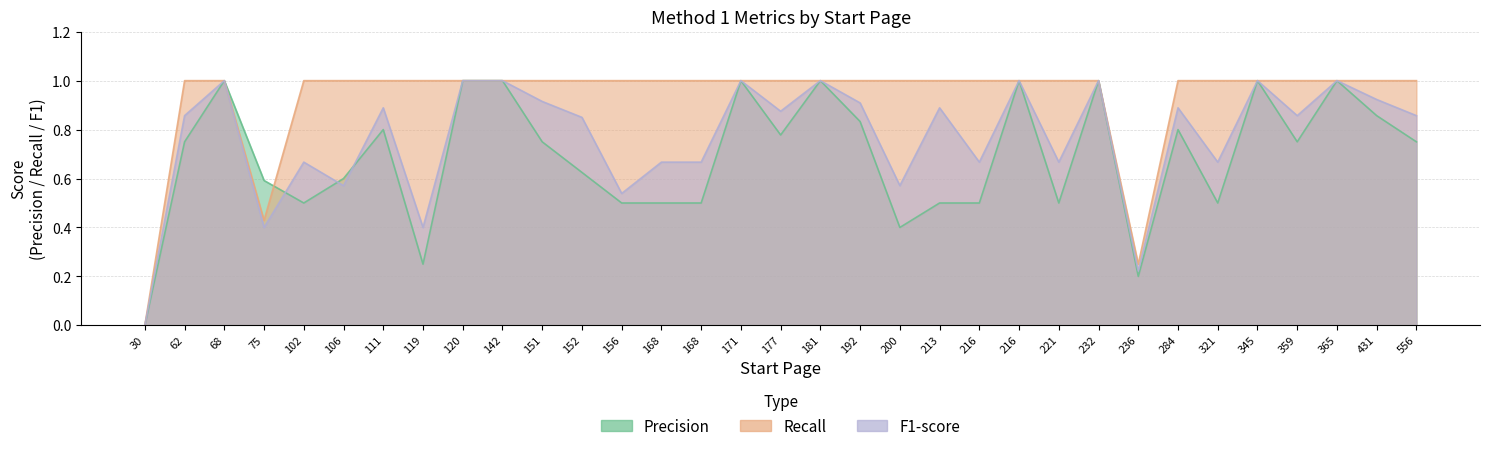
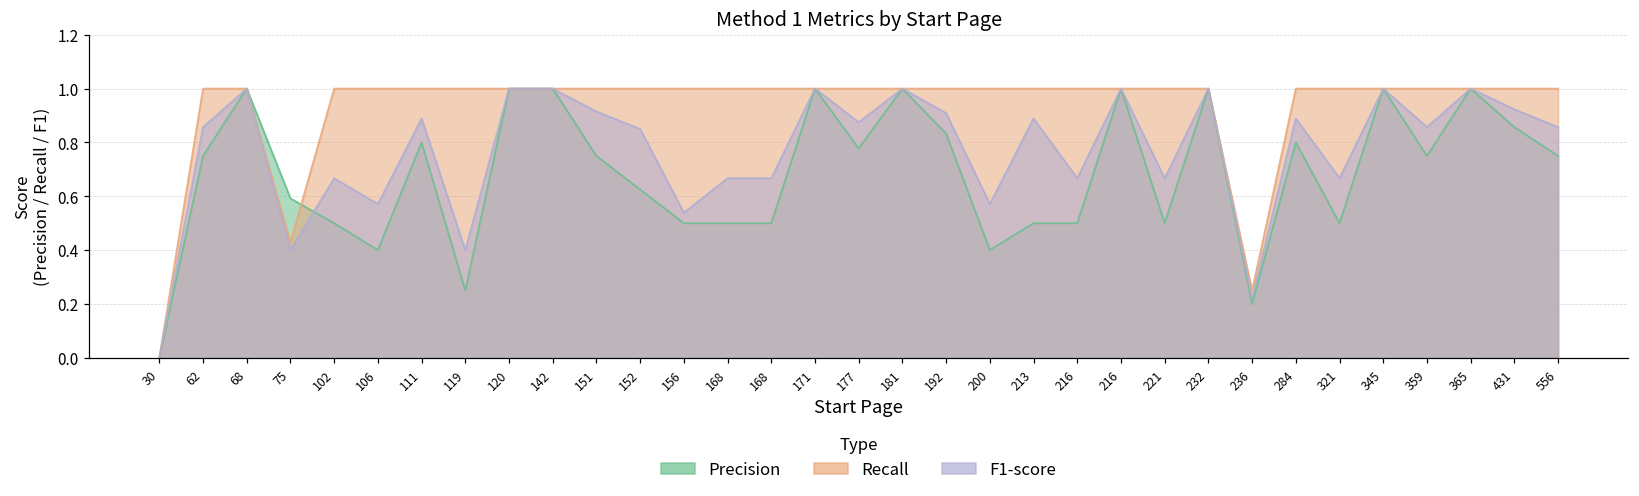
  {
    "Precision": {
      "62": 0.75,
      "75": 0.6,
      "102": 0.5,
-     "106": 0.6,
+     "106": 0.4,
      "111": 0.8,
      "119": 0.25,
      "151": 0.75,
      "152": 0.63,
      "156": 0.5,
      "177": 0.78,
      "192": 0.83,
      "200": 0.4,
      "213": 0.5,
      "221": 0.5,
      "236": 0.2,
      "284": 0.8,
      "321": 0.5,
      "359": 0.75,
      "431": 0.86,
      "556": 0.75
    },
    "Recall": {
      "62": 1.0,
      "75": 0.43,
      "102": 1.0,
      "106": 1.0,
      "111": 1.0,
      "119": 1.0,
      "151": 1.0,
      "152": 1.0,
      "156": 1.0,
      "177": 1.0,
      "192": 1.0,
      "200": 1.0,
      "213": 1.0,
      "221": 1.0,
      "236": 0.25,
      "284": 1.0,
      "321": 1.0,
      "359": 1.0,
      "431": 1.0,
      "556": 1.0
    },
    "F1-score": {
      "62": 0.86,
      "75": 0.4,
      "102": 0.67,
      "106": 0.57,
      "111": 0.89,
      "119": 0.4,
      "151": 0.92,
      "152": 0.85,
      "156": 0.54,
      "177": 0.88,
      "192": 0.9,
      "200": 0.57,
      "213": 0.89,
      "221": 0.67,
      "236": 0.22,
      "284": 0.89,
      "321": 0.67,
      "359": 0.86,
      "431": 0.92,
      "556": 0.86
    }
  }
